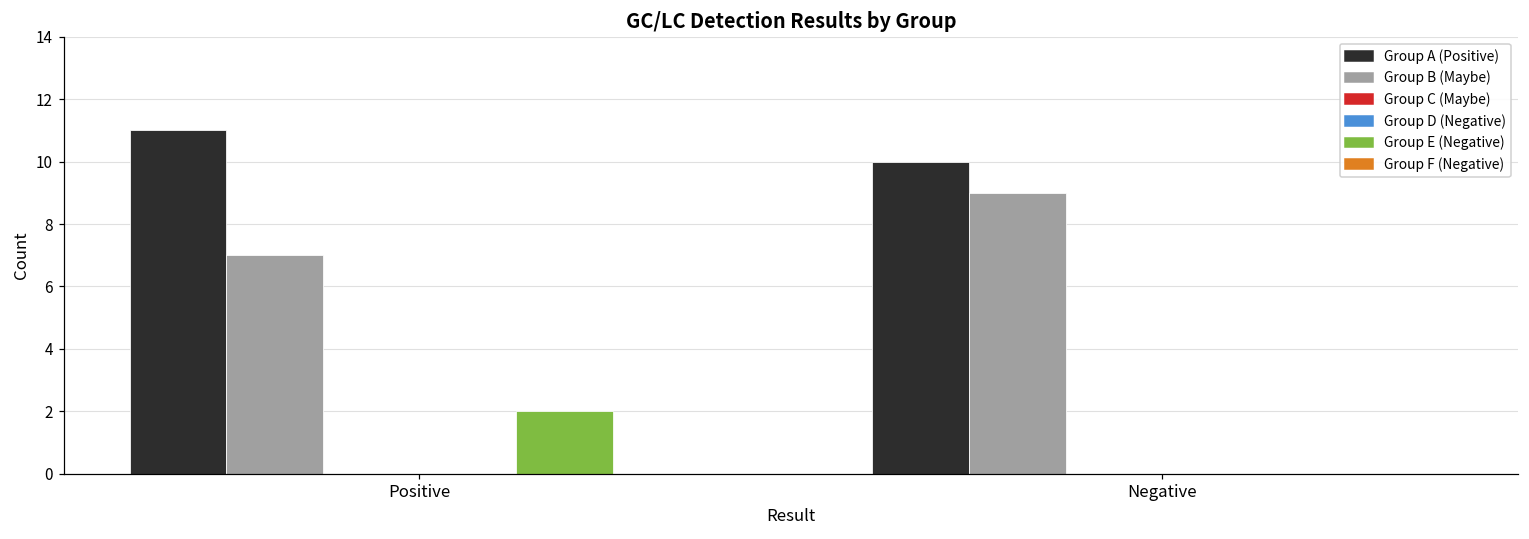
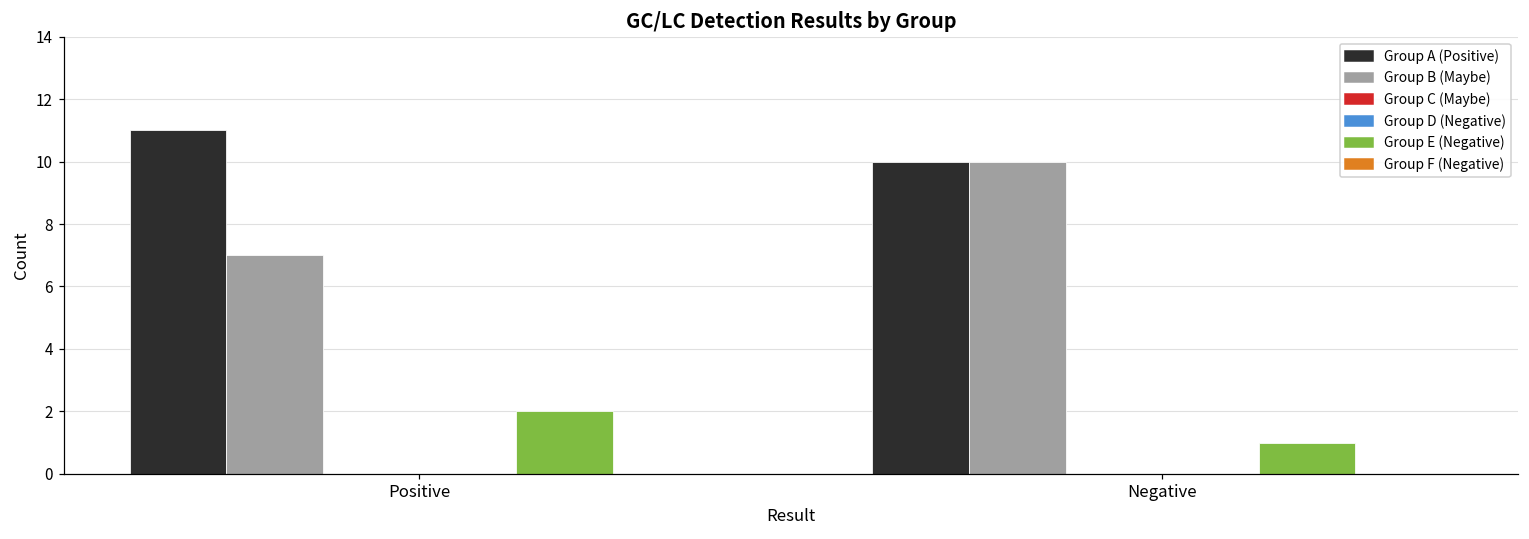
  {
    "Group A (Positive)": {
      "Positive": 11,
      "Negative": 10
    },
    "Group B (Maybe)": {
      "Positive": 7,
-     "Negative": 9
+     "Negative": 10
    },
    "Group C (Maybe)": {
      "Positive": 0,
      "Negative": 0
    },
    "Group D (Negative)": {
      "Positive": 0,
      "Negative": 0
    },
    "Group E (Negative)": {
      "Positive": 2,
-     "Negative": 0
+     "Negative": 1
    },
    "Group F (Negative)": {
      "Positive": 0,
      "Negative": 0
    }
  }
